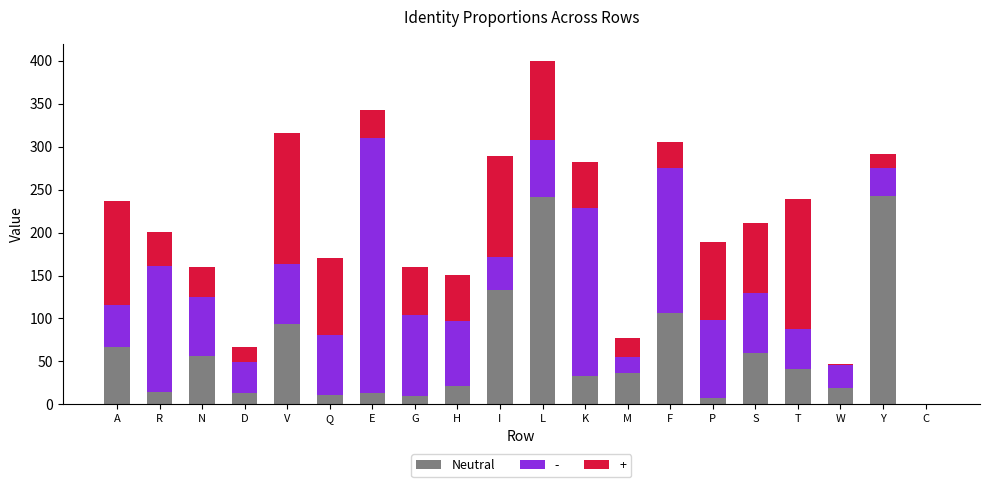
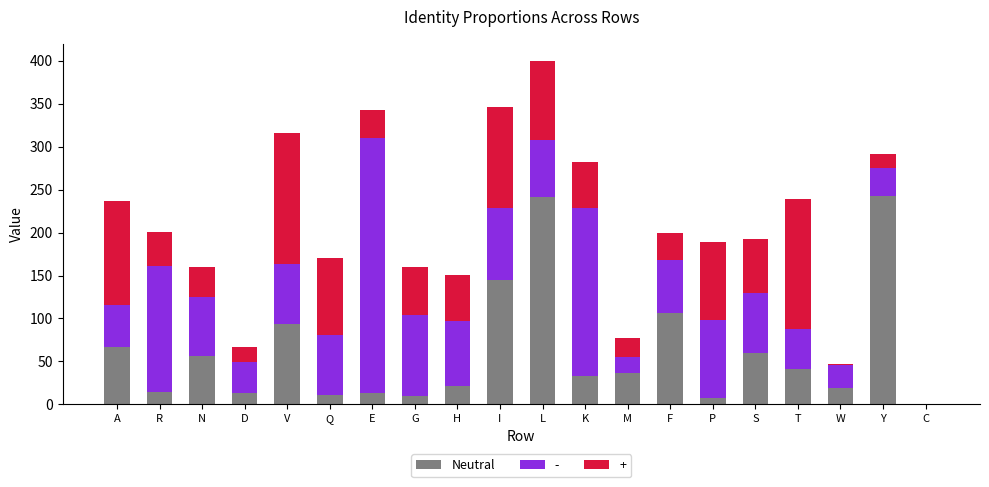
  {
    "Neutral": {
      "A": 70,
      "R": 10,
      "N": 60,
      "D": 10,
      "V": 90,
      "Q": 10,
      "E": 10,
      "G": 10,
      "H": 20,
-     "I": 130,
+     "I": 140,
      "L": 240,
      "K": 30,
      "M": 40,
      "F": 110,
      "P": 10,
      "S": 60,
      "T": 40,
      "W": 20,
      "Y": 240,
      "C": 0
    },
    "-": {
      "A": 50,
      "R": 150,
      "N": 70,
      "D": 40,
      "V": 70,
      "Q": 70,
      "E": 300,
      "G": 90,
      "H": 80,
-     "I": 40,
+     "I": 80,
      "L": 70,
      "K": 200,
      "M": 20,
-     "F": 170,
+     "F": 60,
      "P": 90,
      "S": 70,
      "T": 50,
      "W": 30,
      "Y": 30,
      "C": 0
    },
    "+": {
      "A": 120,
      "R": 40,
      "N": 30,
      "D": 20,
      "V": 150,
      "Q": 90,
      "E": 30,
      "G": 60,
      "H": 50,
      "I": 120,
      "L": 90,
      "K": 50,
      "M": 20,
      "F": 30,
      "P": 90,
-     "S": 80,
+     "S": 60,
      "T": 150,
      "Y": 20,
      "C": 0
    }
  }
